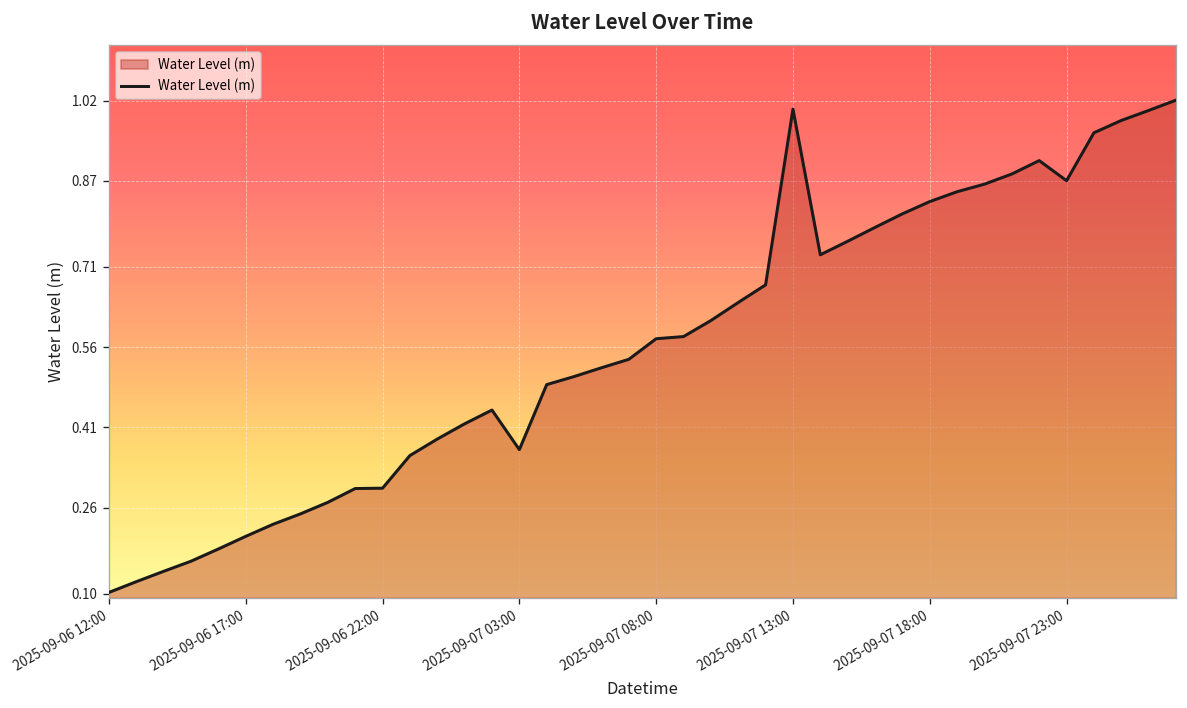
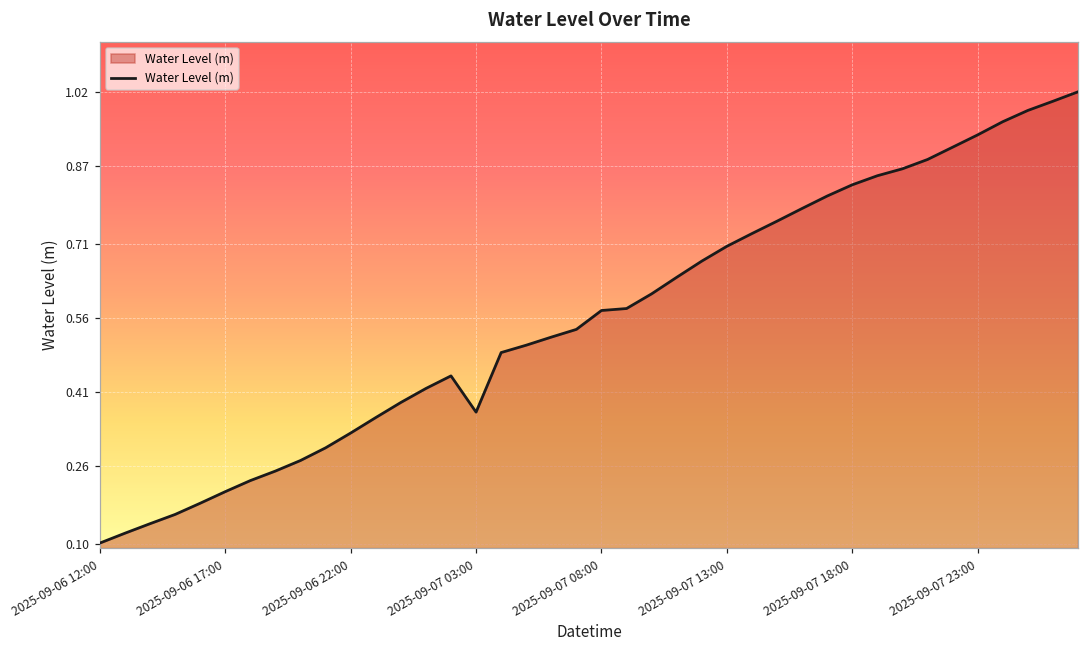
  {
    "2025-09-06 12:00": 0.10,
    "2025-09-06 17:00": 0.21,
-   "2025-09-06 22:00": 0.30,
+   "2025-09-06 22:00": 0.33,
    "2025-09-07 03:00": 0.37,
    "2025-09-07 08:00": 0.58,
-   "2025-09-07 13:00": 1.00,
+   "2025-09-07 13:00": 0.71,
    "2025-09-07 18:00": 0.83,
-   "2025-09-07 23:00": 0.87
+   "2025-09-07 23:00": 0.93
  }
